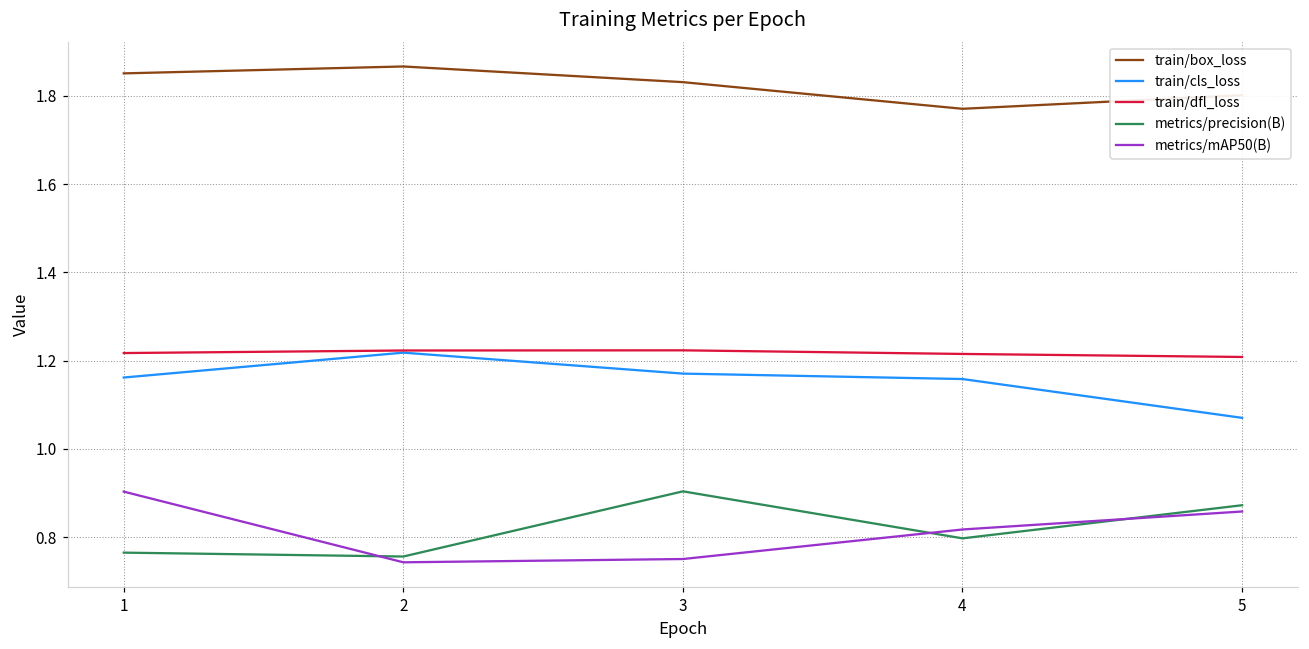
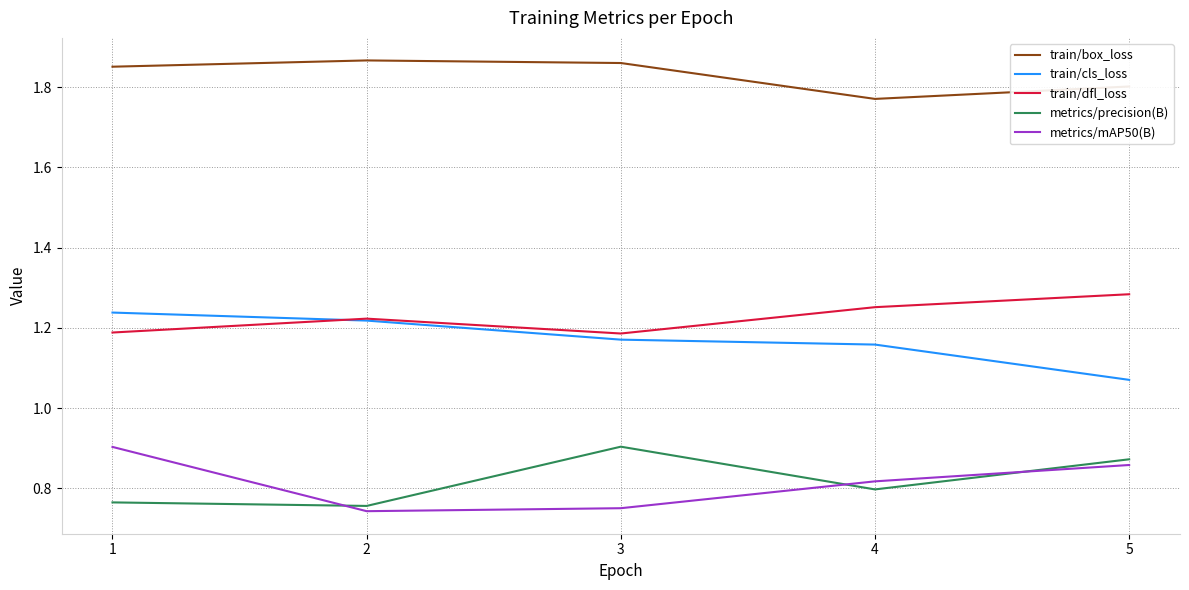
  {
    "train/box_loss": {
      "1": 1.85,
      "2": 1.87,
-     "3": 1.83,
+     "3": 1.86,
      "4": 1.77
    },
    "train/cls_loss": {
-     "1": 1.16,
+     "1": 1.24,
      "3": 1.17,
      "4": 1.16,
      "5": 1.07
    },
    "train/dfl_loss": {
-     "1": 1.22,
-     "3": 1.22,
-     "4": 1.22,
-     "5": 1.21
+     "1": 1.19,
+     "3": 1.19,
+     "4": 1.25,
+     "5": 1.28
    },
    "metrics/precision(B)": {
      "1": 0.76,
      "2": 0.76,
      "3": 0.90,
      "4": 0.80,
      "5": 0.87
    },
    "metrics/mAP50(B)": {
      "1": 0.90,
      "2": 0.74,
      "3": 0.75,
      "4": 0.82,
      "5": 0.86
    }
  }
